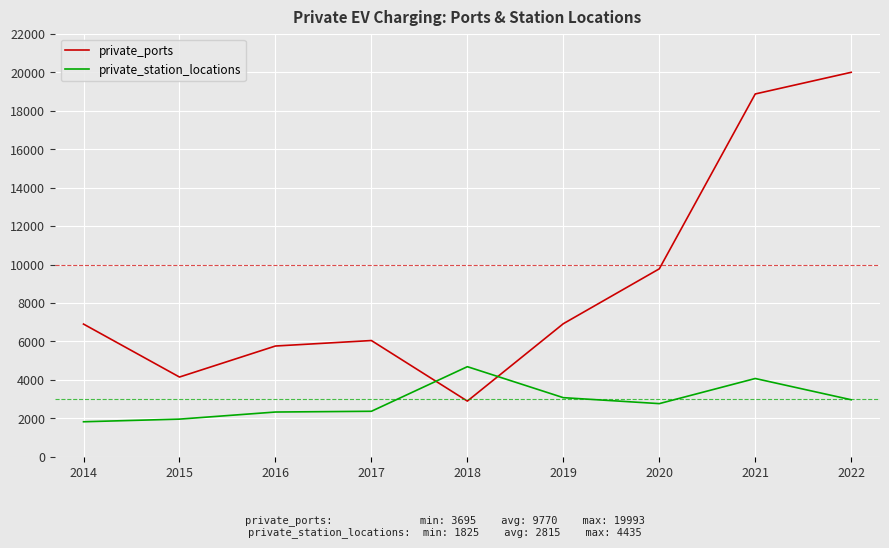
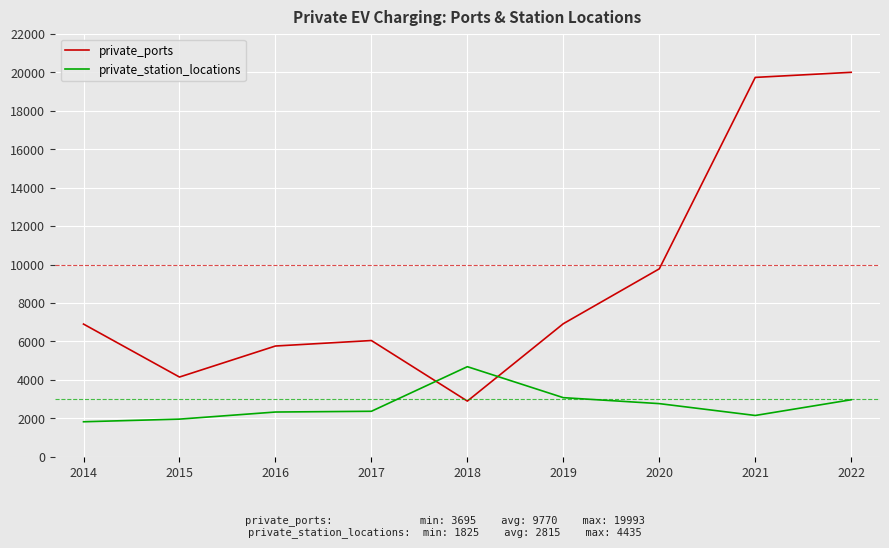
  {
    "private_ports": {
      "2014": 6900,
      "2015": 4200,
      "2016": 5800,
      "2017": 6000,
      "2018": 2900,
      "2019": 6900,
      "2020": 9800,
-     "2021": 18900,
+     "2021": 19700,
      "2022": 20000
    },
    "private_station_locations": {
      "2014": 1800,
      "2015": 2000,
      "2016": 2300,
      "2017": 2400,
      "2018": 4700,
      "2019": 3100,
      "2020": 2800,
-     "2021": 4100,
+     "2021": 2200,
      "2022": 3000
    }
  }
